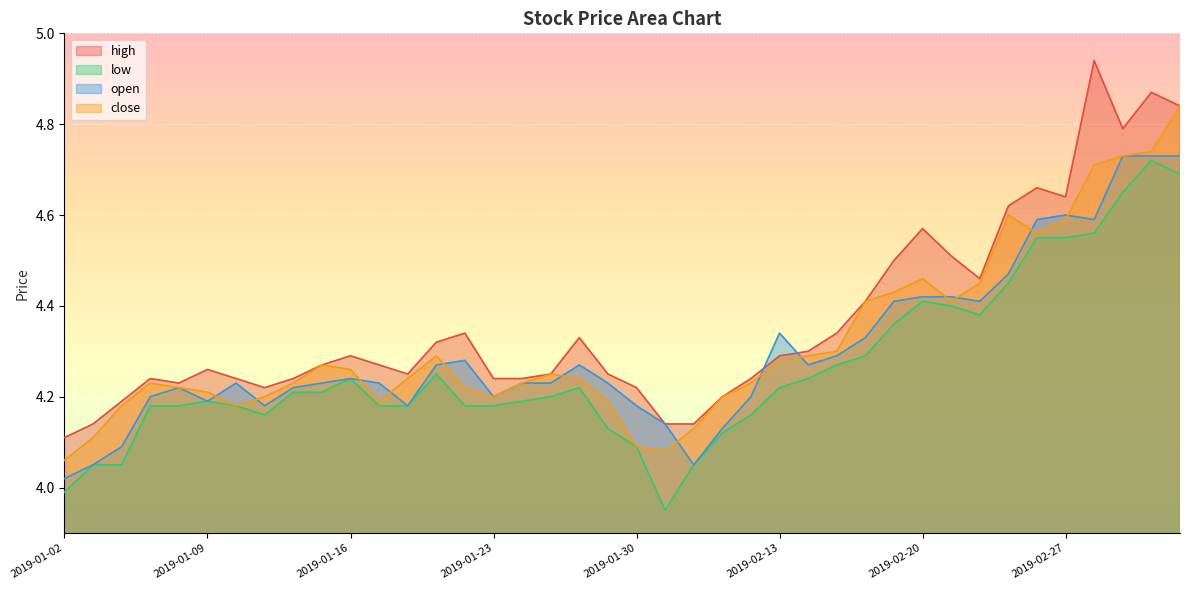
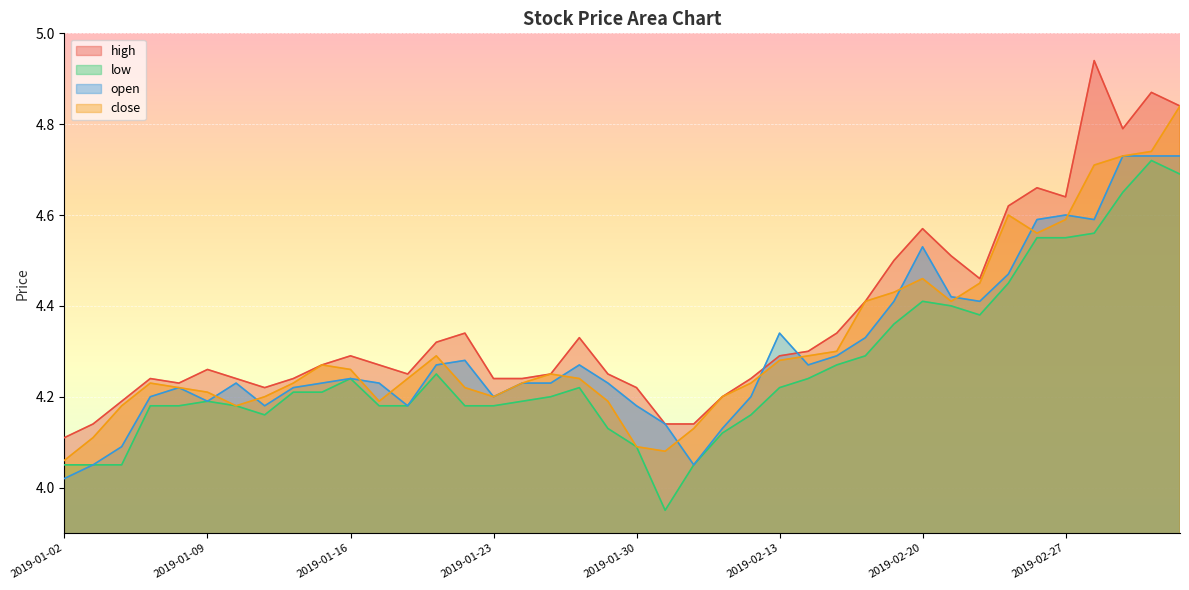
  {
    "low": {
-     "2019-01-02": 3.99,
+     "2019-01-02": 4.05,
      "2019-01-23": 4.18,
      "2019-02-13": 4.22,
      "2019-02-20": 4.41,
      "2019-02-27": 4.55
    },
    "open": {
      "2019-01-02": 4.02,
      "2019-01-30": 4.18,
      "2019-02-13": 4.34,
-     "2019-02-20": 4.42,
+     "2019-02-20": 4.53,
      "2019-02-27": 4.60
    }
  }
